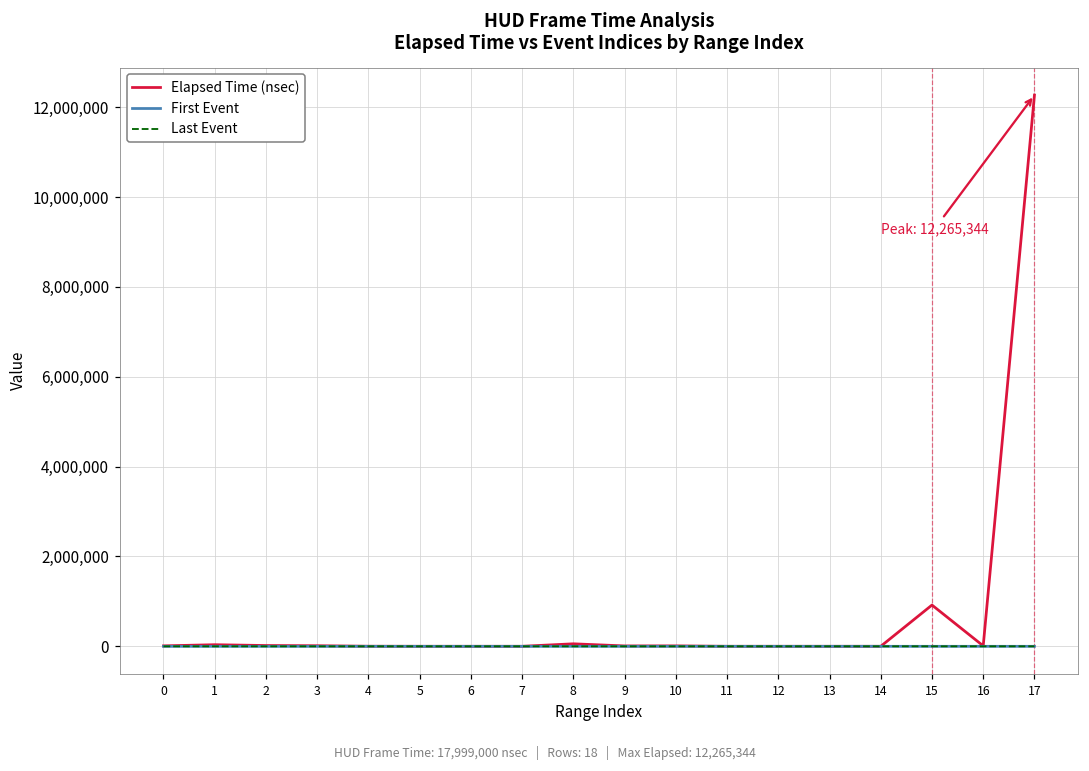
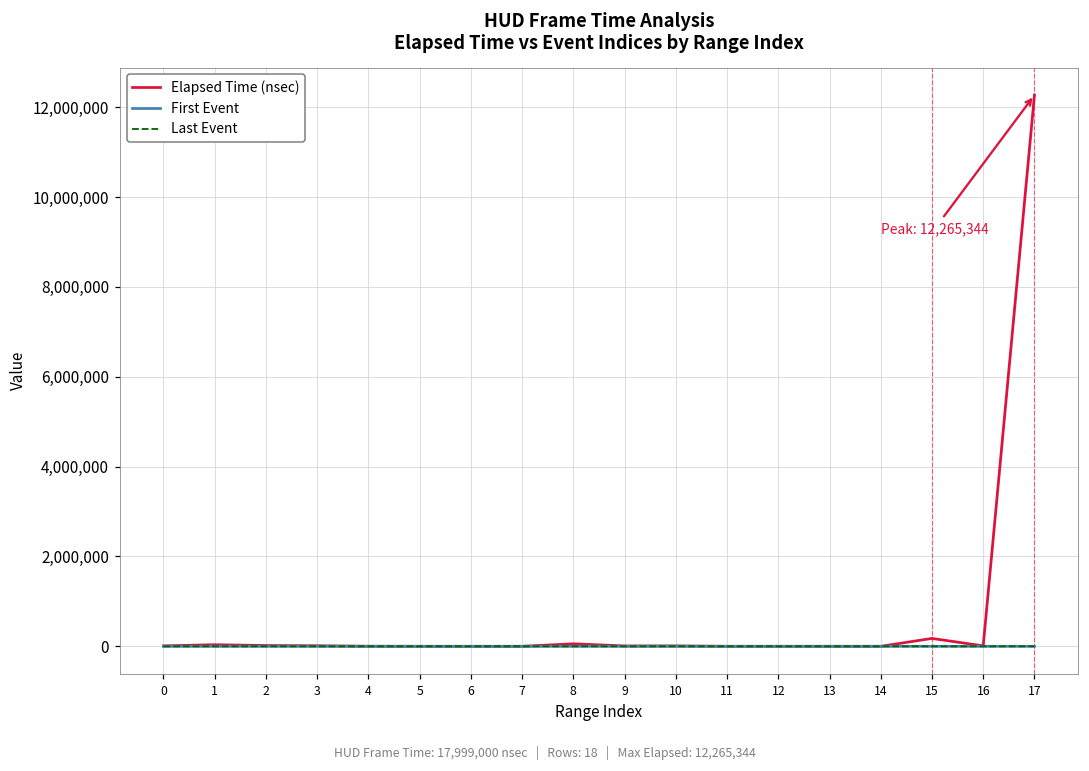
  {
    "Elapsed Time (nsec)": {
-     "15": "900,000"
+     "15": "200,000"
    },
    "Last Event": {
      "15": "0",
      "17": "0"
    }
  }
